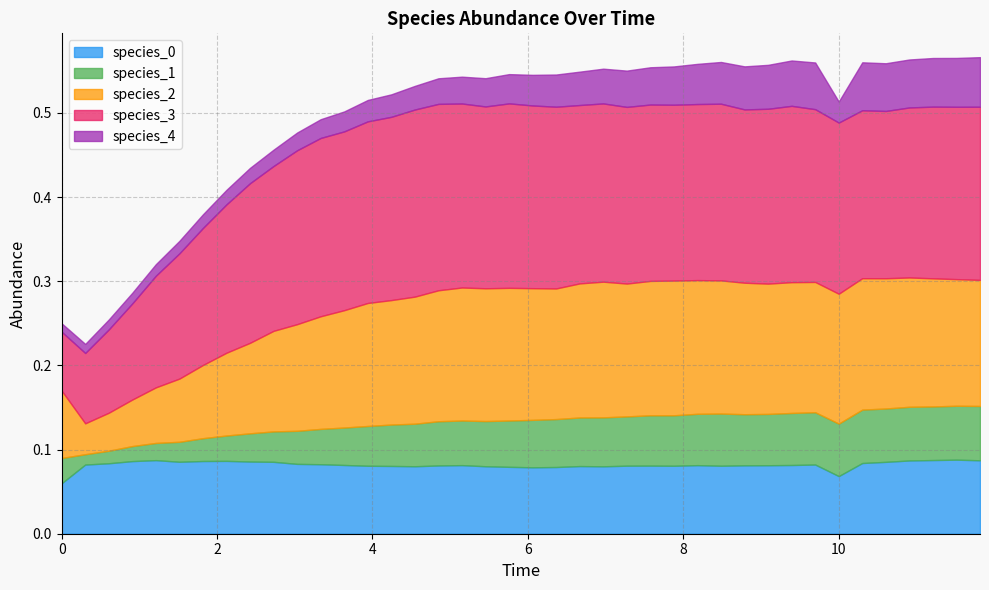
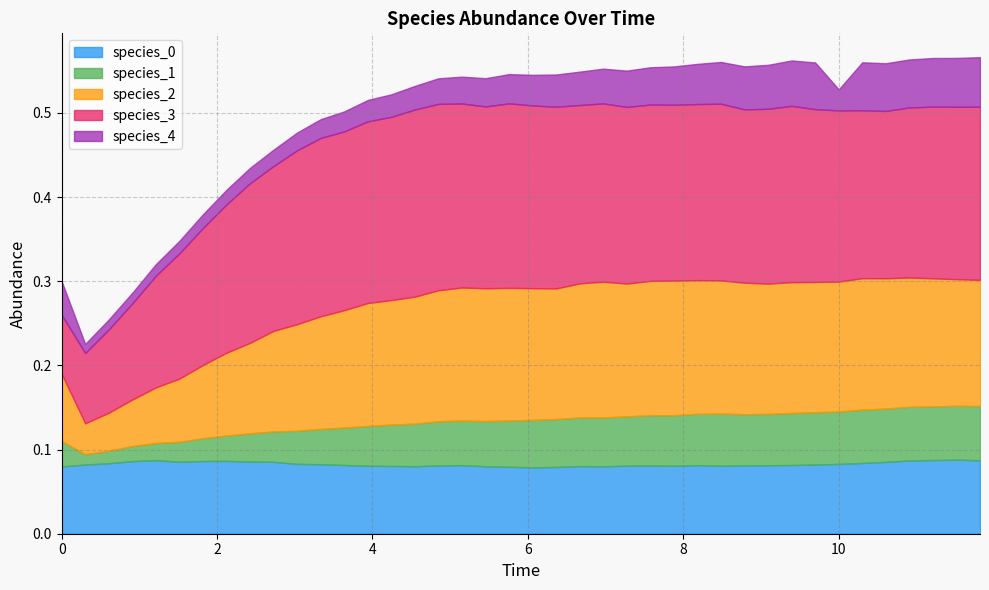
  {
    "species_0": {
-     "0": 0.06,
-     "10": 0.07
+     "0": 0.08,
+     "10": 0.08
    },
    "species_1": {
      "0": 0.03,
      "10": 0.06
    },
    "species_2": {
      "0": 0.08,
      "10": 0.15
    },
    "species_3": {
      "0": 0.07,
      "10": 0.20
    },
    "species_4": {
-     "0": 0.01,
+     "0": 0.04,
      "10": 0.02
    }
  }
